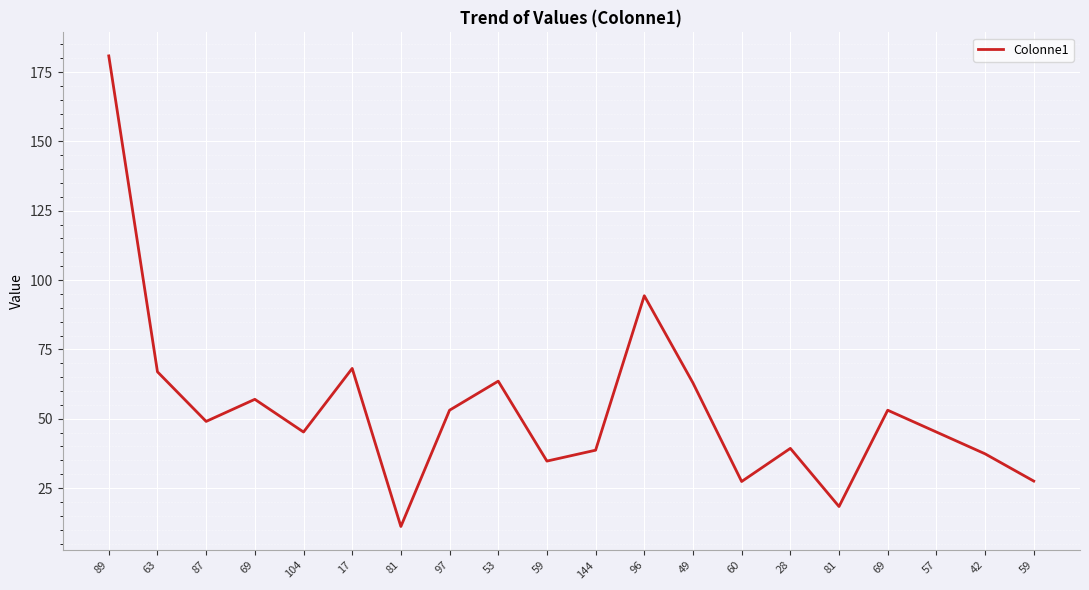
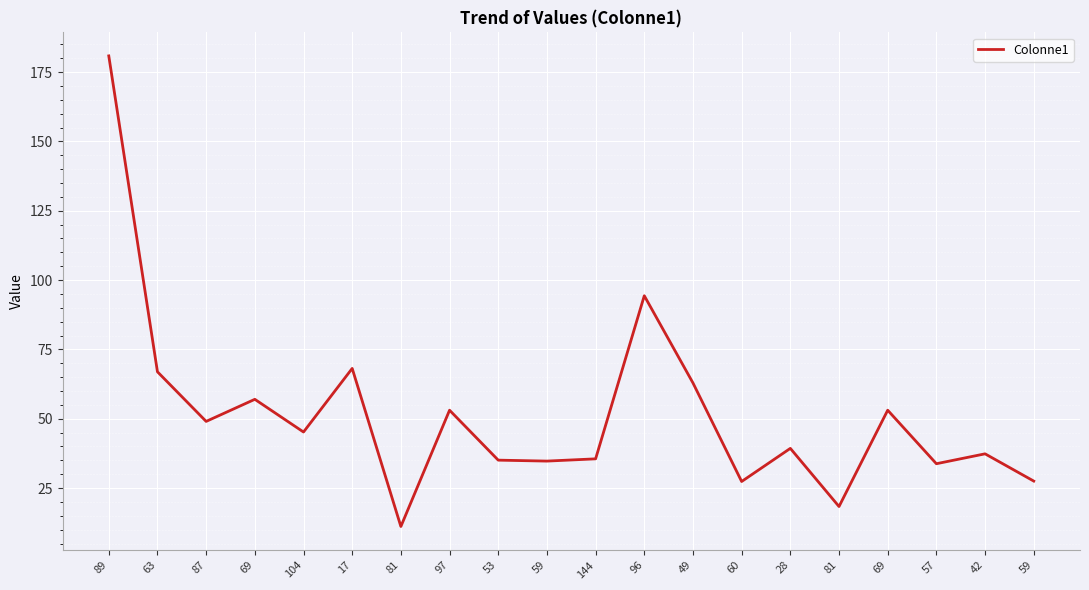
  {
    "89": 181,
    "63": 67,
    "87": 49,
    "104": 45,
    "17": 68,
    "97": 53,
-   "53": 64,
-   "144": 39,
+   "53": 35,
+   "144": 36,
    "96": 94,
    "49": 63,
    "60": 27,
    "28": 39,
-   "57": 45,
+   "57": 34,
    "42": 37
  }
